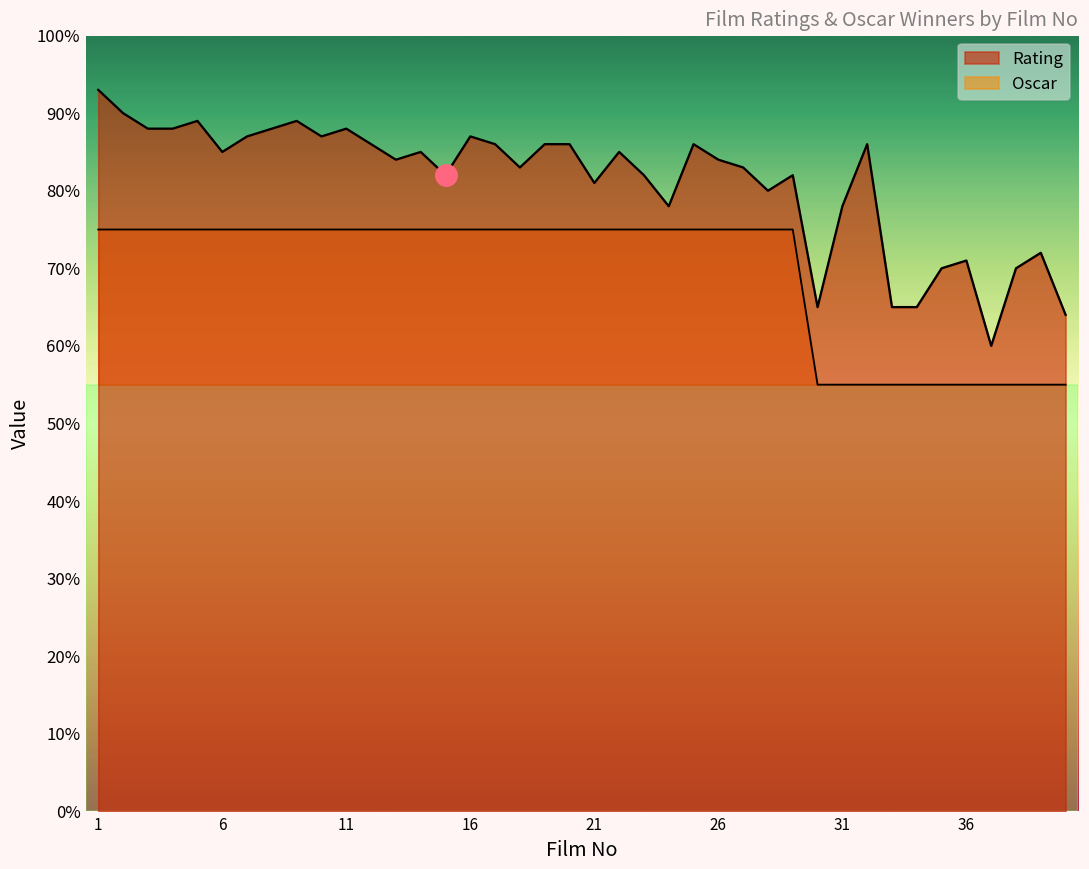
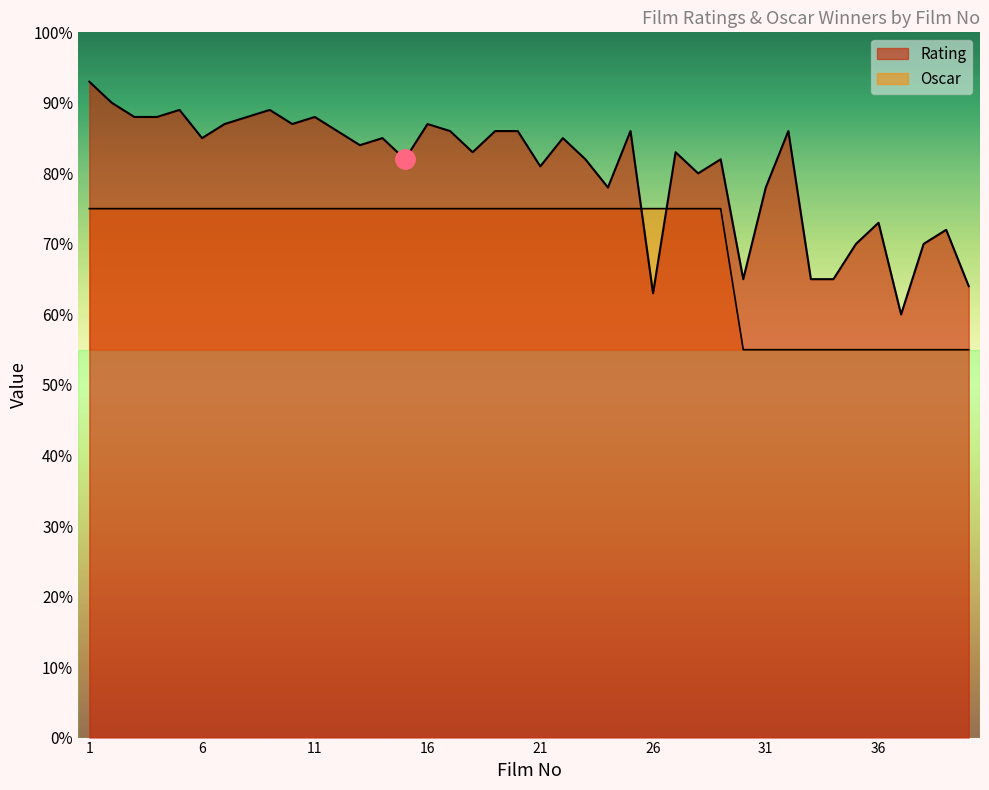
  {
    "Rating": {
      "1": "93%",
      "6": "85%",
      "11": "88%",
      "16": "87%",
      "21": "81%",
-     "26": "84%",
+     "26": "63%",
      "31": "78%",
-     "36": "71%"
+     "36": "73%"
    },
    "Oscar": {
      "1": "75%",
      "6": "75%",
      "11": "75%",
      "16": "75%",
      "21": "75%",
      "26": "75%",
      "31": "0%",
      "36": "0%"
    }
  }
